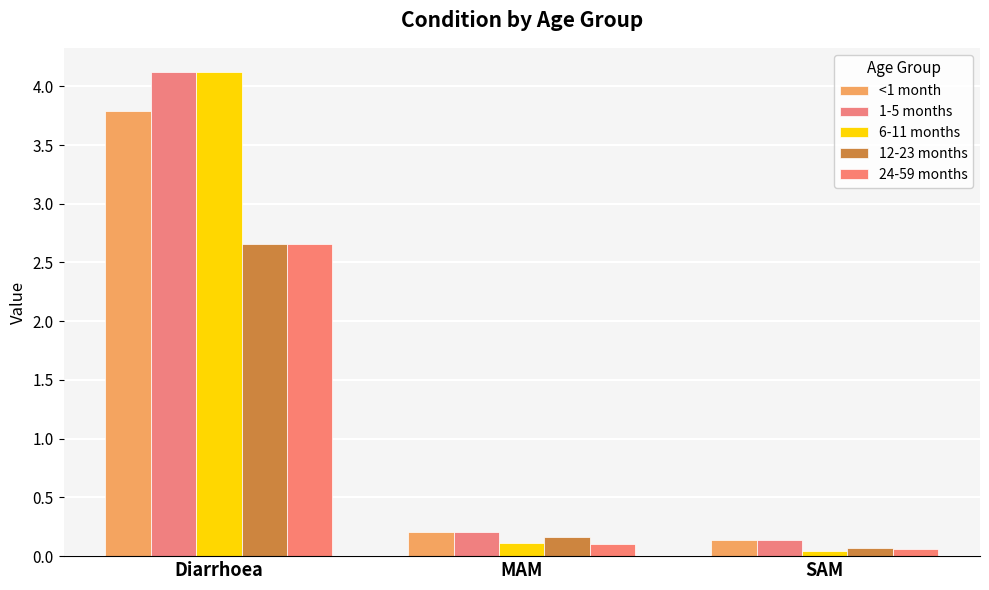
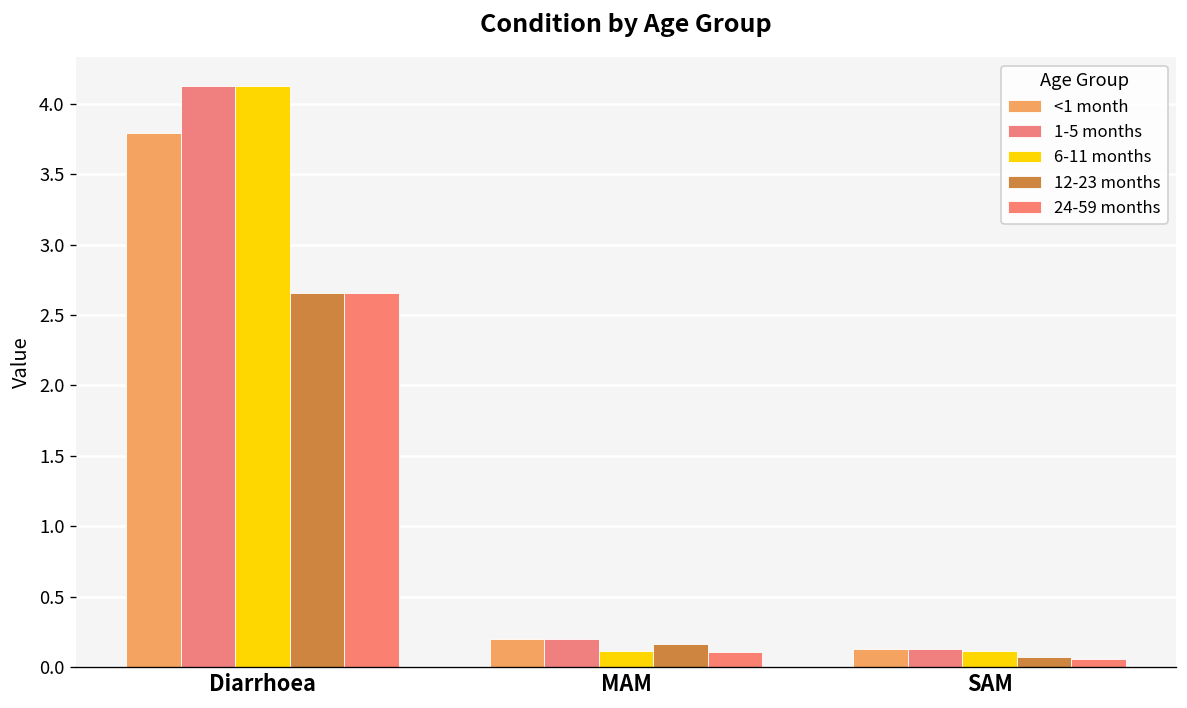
  {
    "6-11 months": {
      "Diarrhoea": 4.12,
      "MAM": 0.11,
-     "SAM": 0.05
+     "SAM": 0.12
    }
  }
